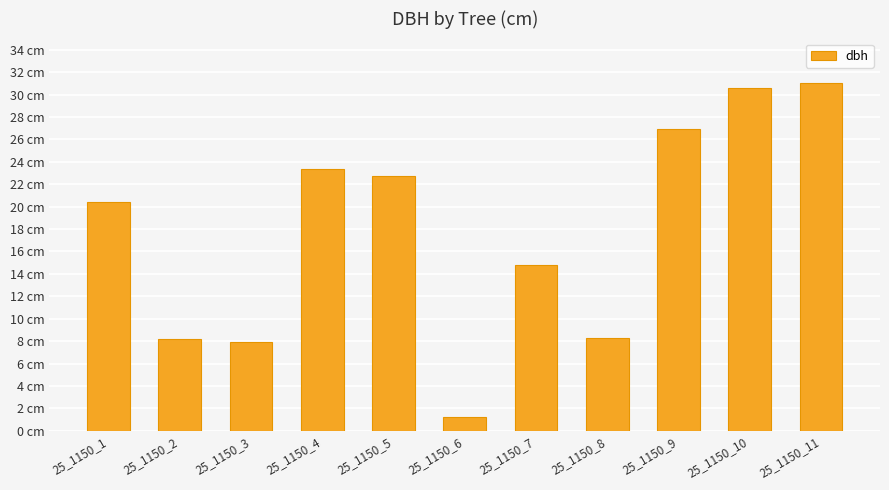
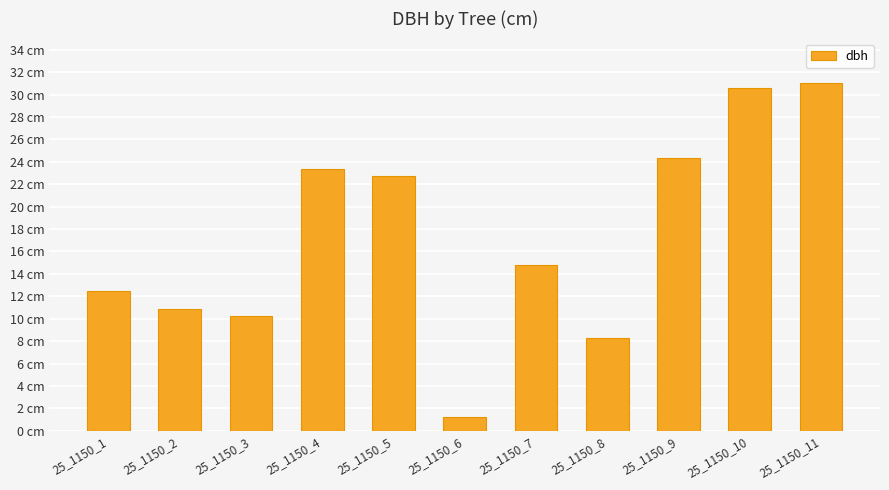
  {
-   "25_1150_1": "20.4 cm",
-   "25_1150_2": "8.2 cm",
-   "25_1150_3": "7.9 cm",
+   "25_1150_1": "12.5 cm",
+   "25_1150_2": "10.9 cm",
+   "25_1150_3": "10.2 cm",
    "25_1150_4": "23.4 cm",
    "25_1150_5": "22.7 cm",
    "25_1150_6": "1.2 cm",
    "25_1150_7": "14.8 cm",
    "25_1150_8": "8.3 cm",
-   "25_1150_9": "26.9 cm",
+   "25_1150_9": "24.4 cm",
    "25_1150_10": "30.6 cm",
    "25_1150_11": "31.0 cm"
  }
